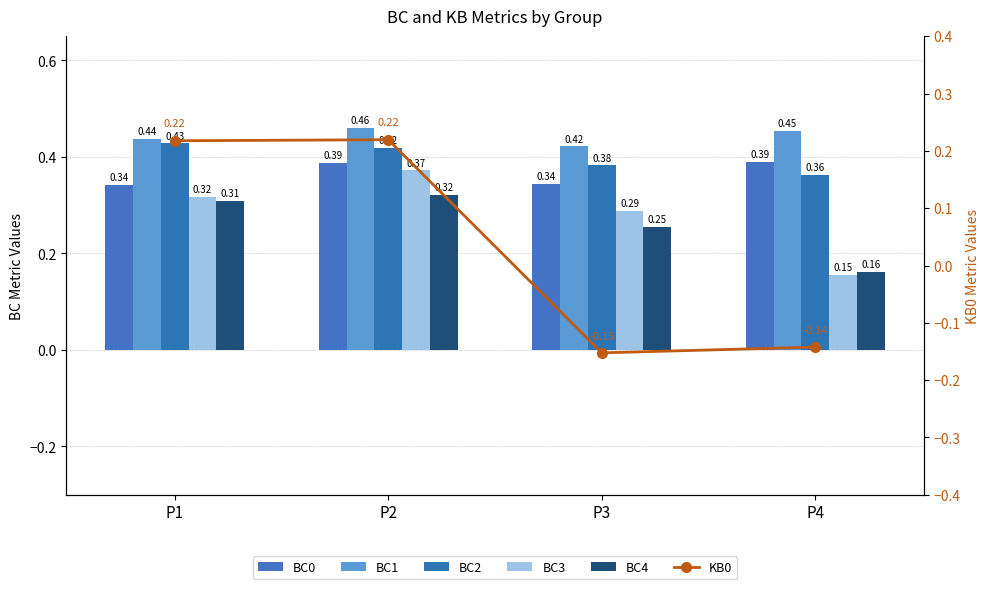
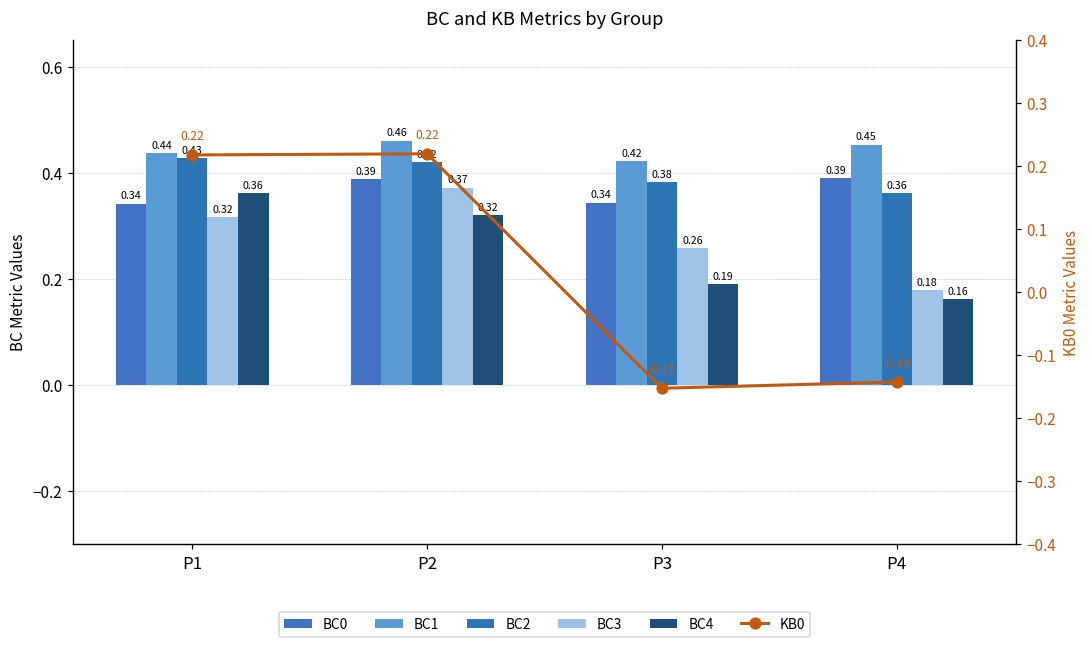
  {
    "BC3": {
      "P1": 0.32,
      "P2": 0.37,
-     "P3": 0.29,
-     "P4": 0.15
+     "P3": 0.26,
+     "P4": 0.18
    },
    "BC4": {
-     "P1": 0.31,
+     "P1": 0.36,
      "P2": 0.32,
-     "P3": 0.25,
+     "P3": 0.19,
      "P4": 0.16
    },
    "KB0": {
      "P1": 0.22,
      "P2": 0.22,
      "P3": -0.15,
      "P4": -0.14
    }
  }
